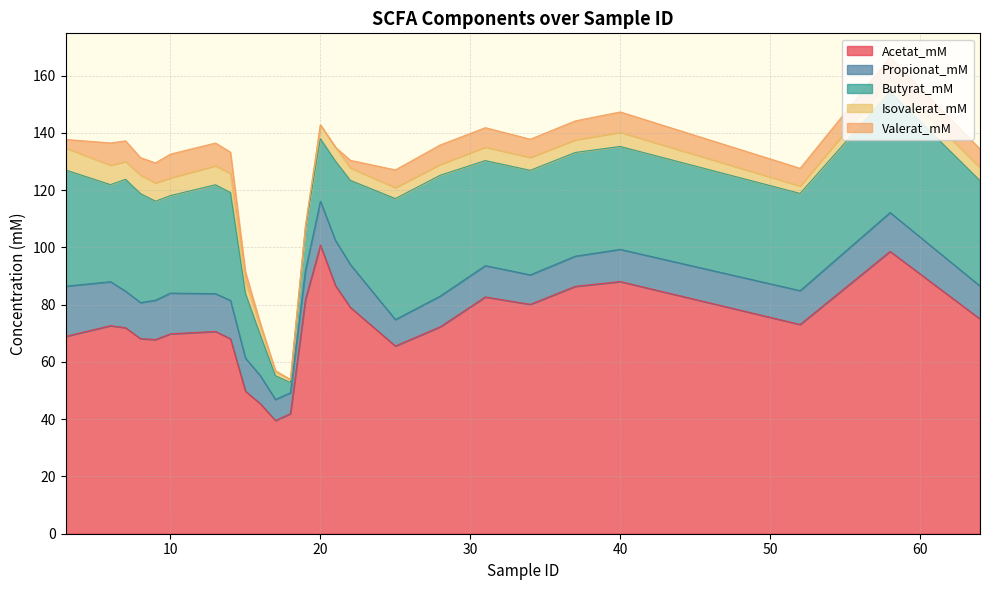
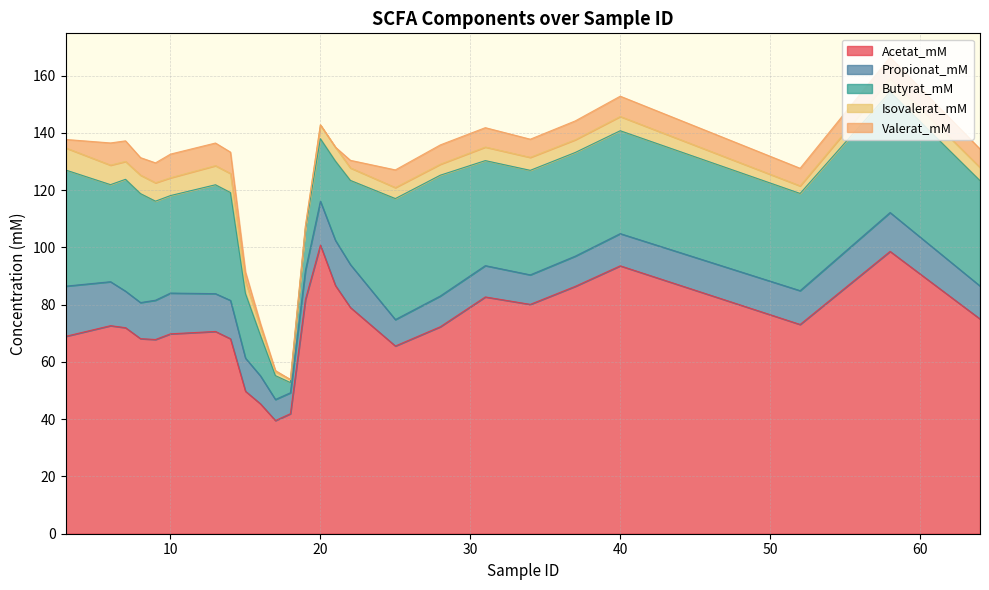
  {
    "Acetat_mM": {
      "10": 70,
      "20": 101,
-     "40": 88
+     "40": 94
    }
  }
